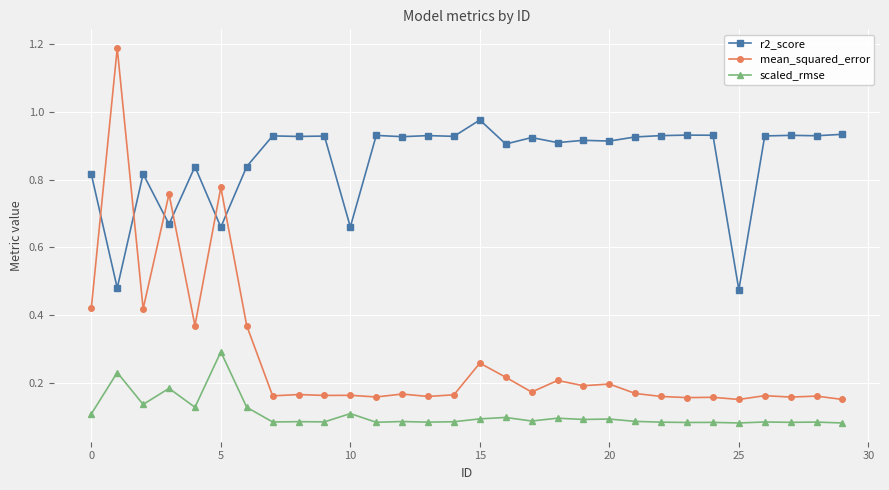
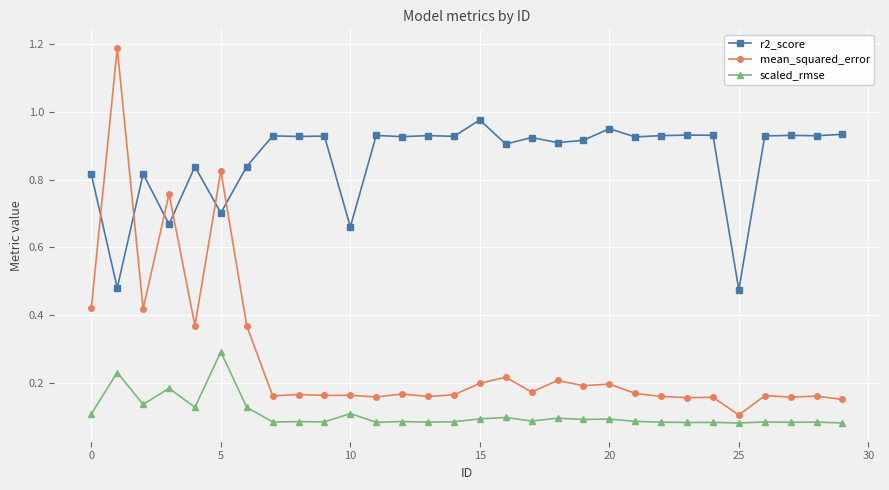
  {
    "r2_score": {
      "0": 0.82,
-     "5": 0.66,
+     "5": 0.70,
      "10": 0.66,
      "15": 0.98,
-     "20": 0.91,
+     "20": 0.95,
      "25": 0.48
    },
    "mean_squared_error": {
      "0": 0.42,
-     "5": 0.78,
+     "5": 0.83,
      "10": 0.16,
-     "15": 0.26,
+     "15": 0.20,
      "20": 0.20,
-     "25": 0.15
+     "25": 0.11
    },
    "scaled_rmse": {
      "0": 0.11,
      "5": 0.29,
      "10": 0.11,
      "15": 0.09,
      "20": 0.09,
      "25": 0.08
    }
  }
